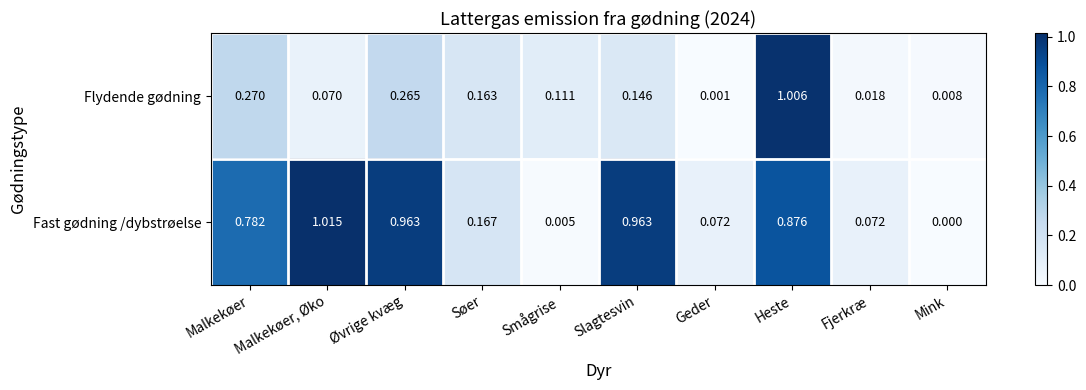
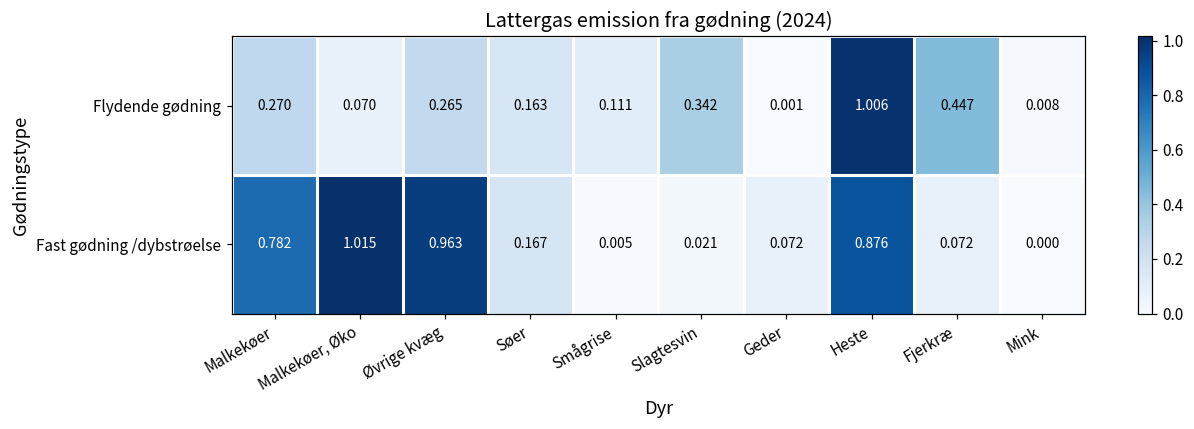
  {
    "Flydende gødning": {
      "Malkekøer": 0.270,
      "Malkekøer, Øko": 0.070,
      "Øvrige kvæg": 0.265,
      "Søer": 0.163,
      "Smågrise": 0.111,
-     "Slagtesvin": 0.146,
+     "Slagtesvin": 0.342,
      "Geder": 0.001,
      "Heste": 1.006,
-     "Fjerkræ": 0.018,
+     "Fjerkræ": 0.447,
      "Mink": 0.008
    },
    "Fast gødning /dybstrøelse": {
      "Malkekøer": 0.782,
      "Malkekøer, Øko": 1.015,
      "Øvrige kvæg": 0.963,
      "Søer": 0.167,
      "Smågrise": 0.005,
-     "Slagtesvin": 0.963,
+     "Slagtesvin": 0.021,
      "Geder": 0.072,
      "Heste": 0.876,
      "Fjerkræ": 0.072,
      "Mink": 0.000
    }
  }
